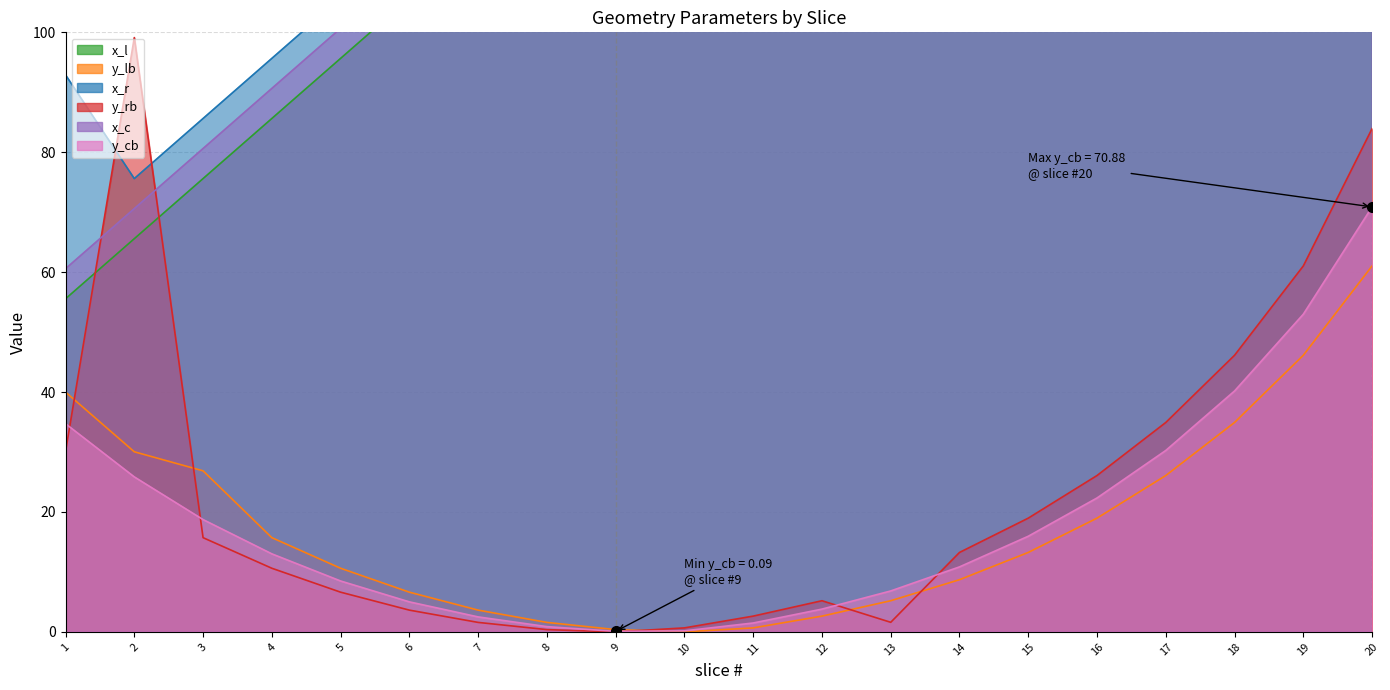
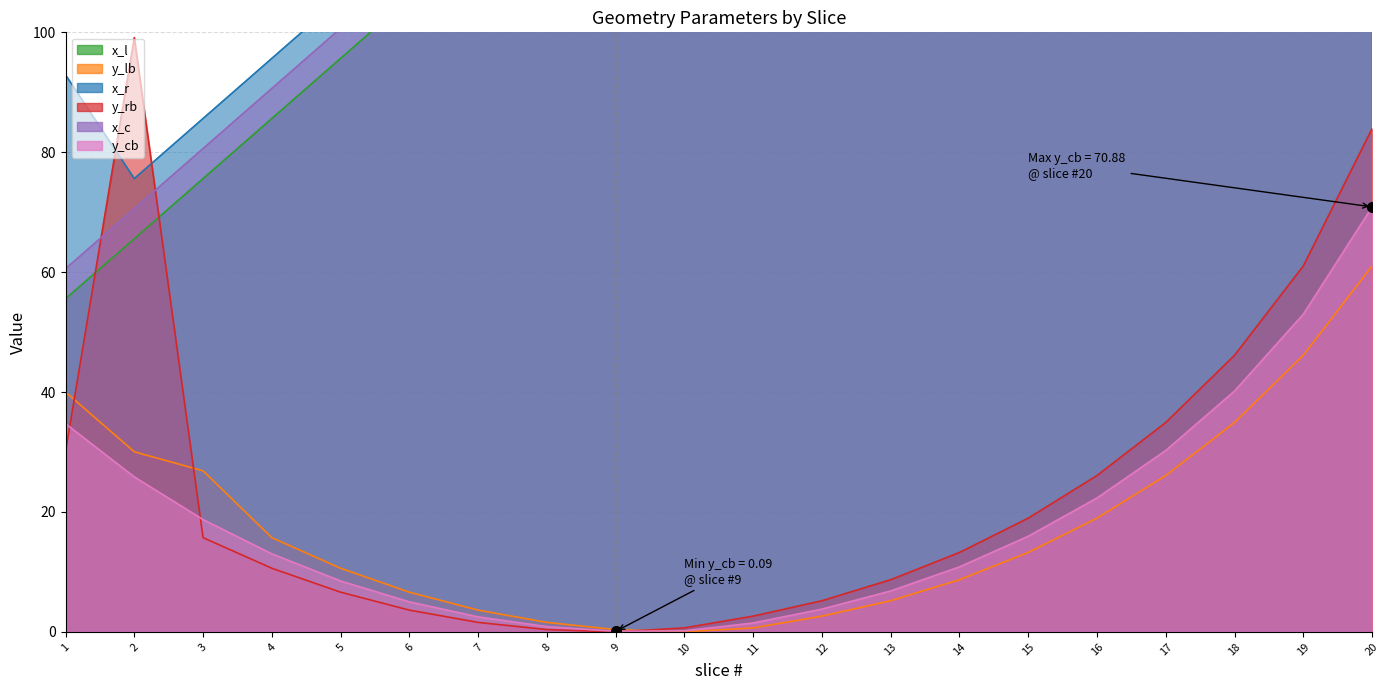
  {
    "x_l": {
      "1": 56,
      "2": 66,
      "3": 76,
      "4": 86,
      "5": 96
    },
    "y_lb": {
      "1": 40,
      "2": 30,
      "3": 27,
      "4": 16,
      "5": 11,
      "6": 7,
      "7": 4,
      "8": 2,
      "12": 3,
      "13": 5,
      "14": 9,
      "15": 13,
      "16": 19,
      "17": 26,
      "18": 35,
      "19": 46,
      "20": 61
    },
    "x_r": {
      "1": 93,
      "2": 76,
      "3": 86,
      "4": 96
    },
    "y_rb": {
      "1": 30,
      "2": 99,
      "3": 16,
      "4": 11,
      "5": 7,
      "6": 4,
      "7": 2,
      "8": 0,
      "12": 5,
-     "13": 2,
+     "13": 9,
      "14": 13,
      "15": 19,
      "16": 26,
      "17": 35,
      "18": 46,
      "19": 61,
      "20": 84
    },
    "x_c": {
      "1": 61,
      "2": 71,
      "3": 81,
      "4": 91
    },
    "y_cb": {
      "1": 35,
      "2": 26,
      "3": 19,
      "4": 13,
      "5": 8,
      "6": 5,
      "7": 2,
      "8": 1,
      "12": 4,
      "13": 7,
      "14": 11,
      "15": 16,
      "16": 22,
      "17": 30,
      "18": 40,
      "19": 53
    }
  }
